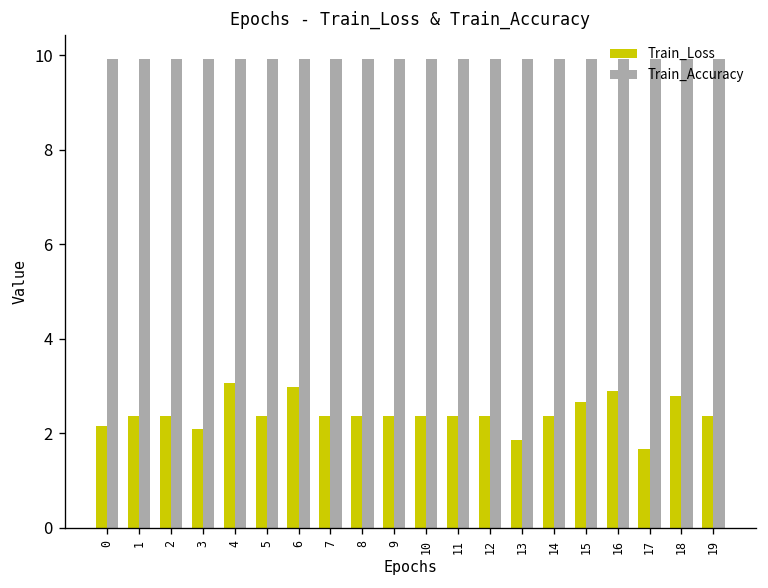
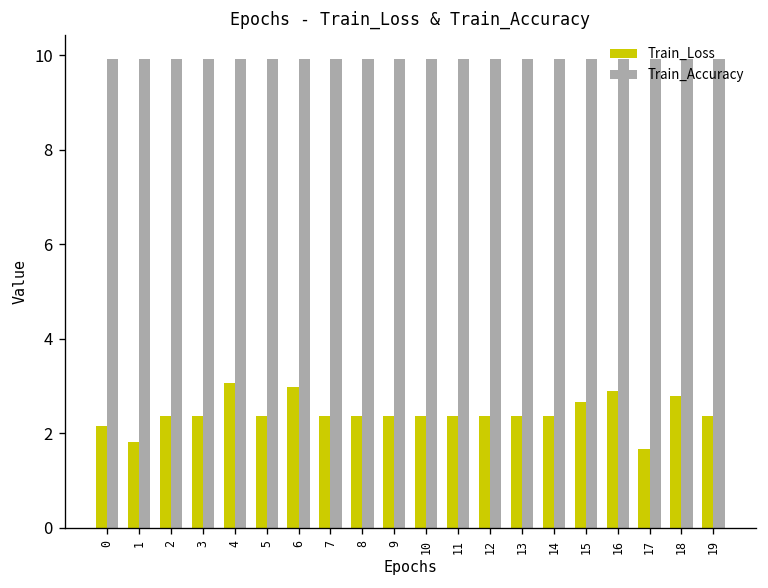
  {
    "Train_Loss": {
      "0": 2.2,
-     "1": 2.4,
+     "1": 1.8,
      "2": 2.4,
-     "3": 2.1,
+     "3": 2.4,
      "4": 3.1,
      "5": 2.4,
      "6": 3.0,
      "7": 2.4,
      "8": 2.4,
      "9": 2.4,
      "10": 2.4,
      "11": 2.4,
      "12": 2.4,
-     "13": 1.9,
+     "13": 2.4,
      "14": 2.4,
      "15": 2.7,
      "16": 2.9,
      "17": 1.7,
      "18": 2.8,
      "19": 2.4
    },
    "Train_Accuracy": {
      "0": 9.9,
      "1": 9.9,
      "2": 9.9,
      "3": 9.9,
      "4": 9.9,
      "5": 9.9,
      "6": 9.9,
      "7": 9.9,
      "8": 9.9,
      "9": 9.9,
      "10": 9.9,
      "11": 9.9,
      "12": 9.9,
      "13": 9.9,
      "14": 9.9,
      "15": 9.9,
      "16": 9.9,
      "17": 9.9,
      "18": 9.9,
      "19": 9.9
    }
  }
